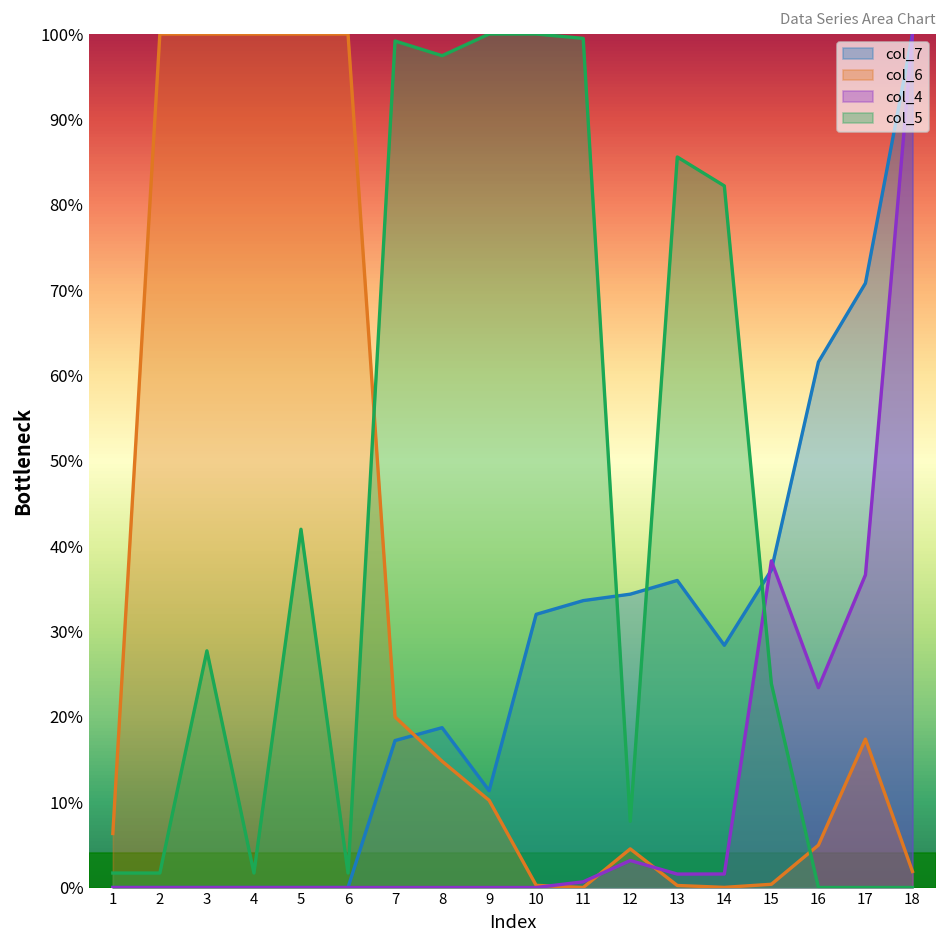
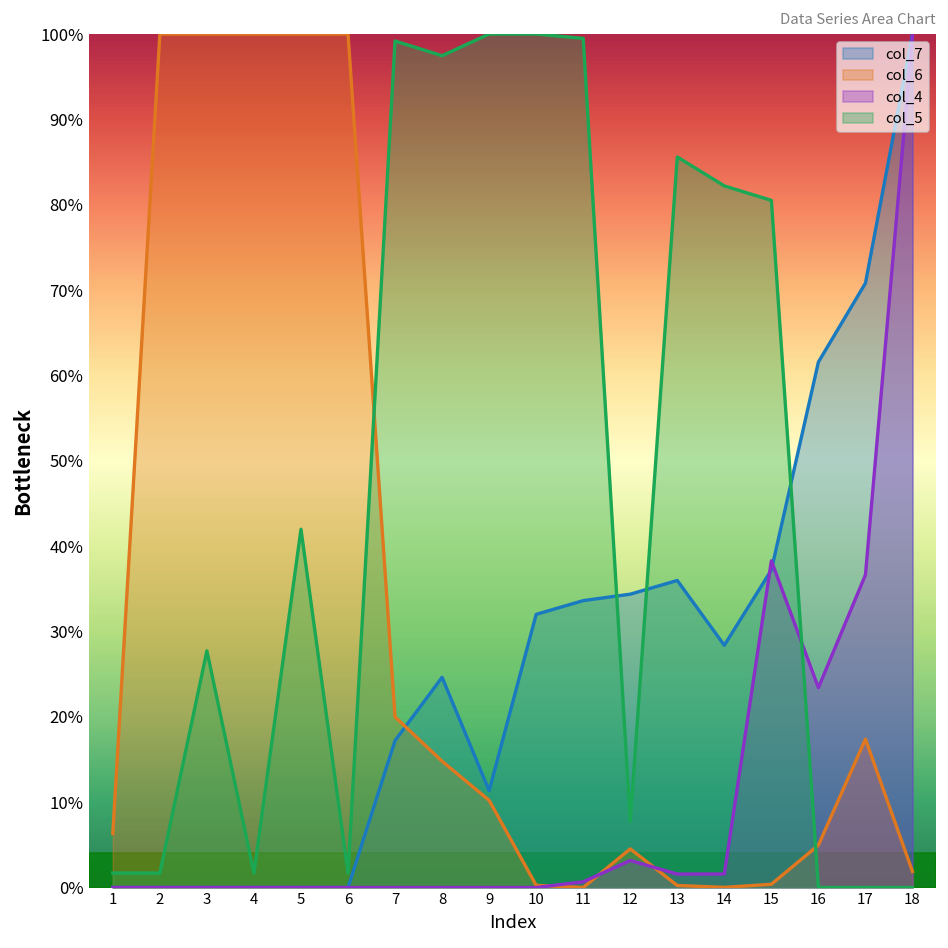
  {
    "col_7": {
      "7": "17%",
-     "8": "19%",
+     "8": "25%",
      "9": "11%",
      "10": "32%",
      "11": "34%",
      "12": "34%",
      "13": "36%",
      "14": "28%",
      "15": "37%",
      "16": "62%",
      "17": "71%"
    },
    "col_6": {
      "1": "6%",
      "2": "100%",
      "3": "100%",
      "4": "100%",
      "5": "100%",
      "6": "100%",
      "7": "20%",
      "8": "15%",
      "9": "10%",
      "12": "5%",
      "16": "5%",
      "17": "17%"
    },
    "col_4": {
      "15": "38%",
      "16": "23%",
      "17": "37%"
    },
    "col_5": {
      "3": "28%",
      "5": "42%",
      "7": "99%",
      "8": "97%",
      "9": "100%",
      "10": "100%",
      "11": "99%",
      "12": "8%",
      "13": "86%",
      "14": "82%",
-     "15": "24%"
+     "15": "81%"
    }
  }
